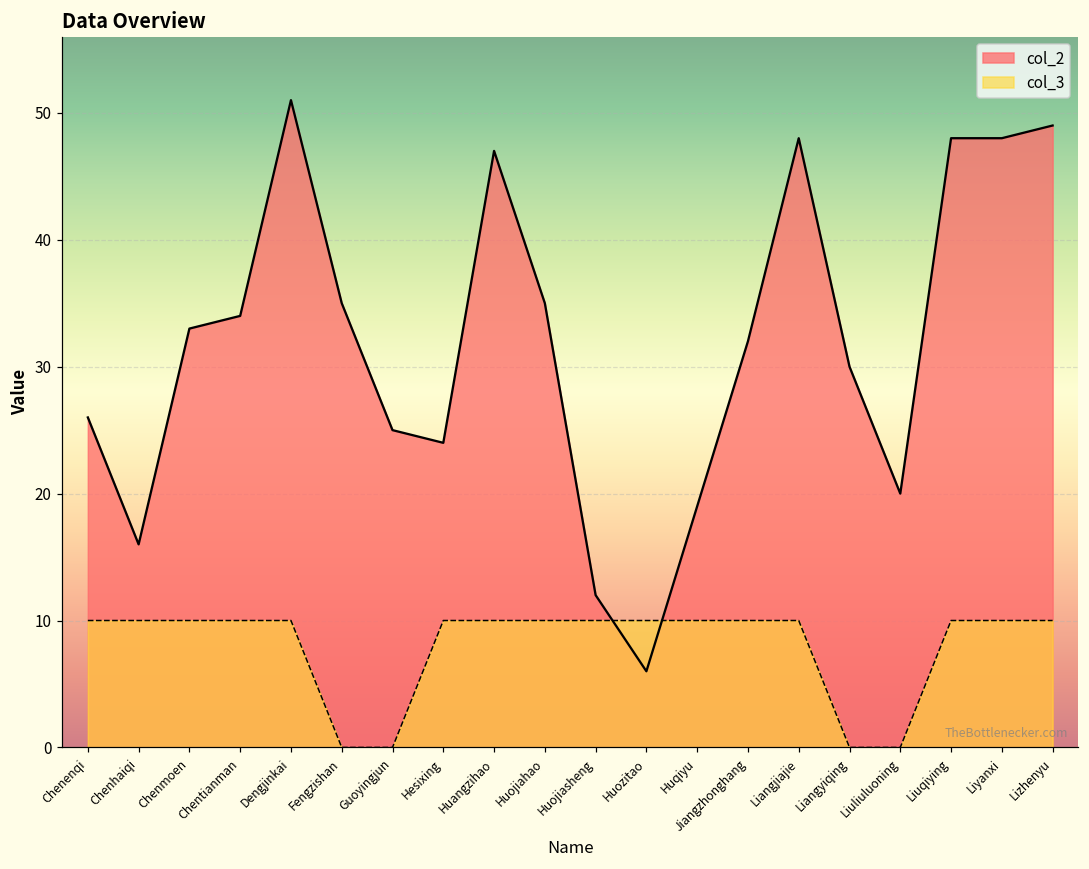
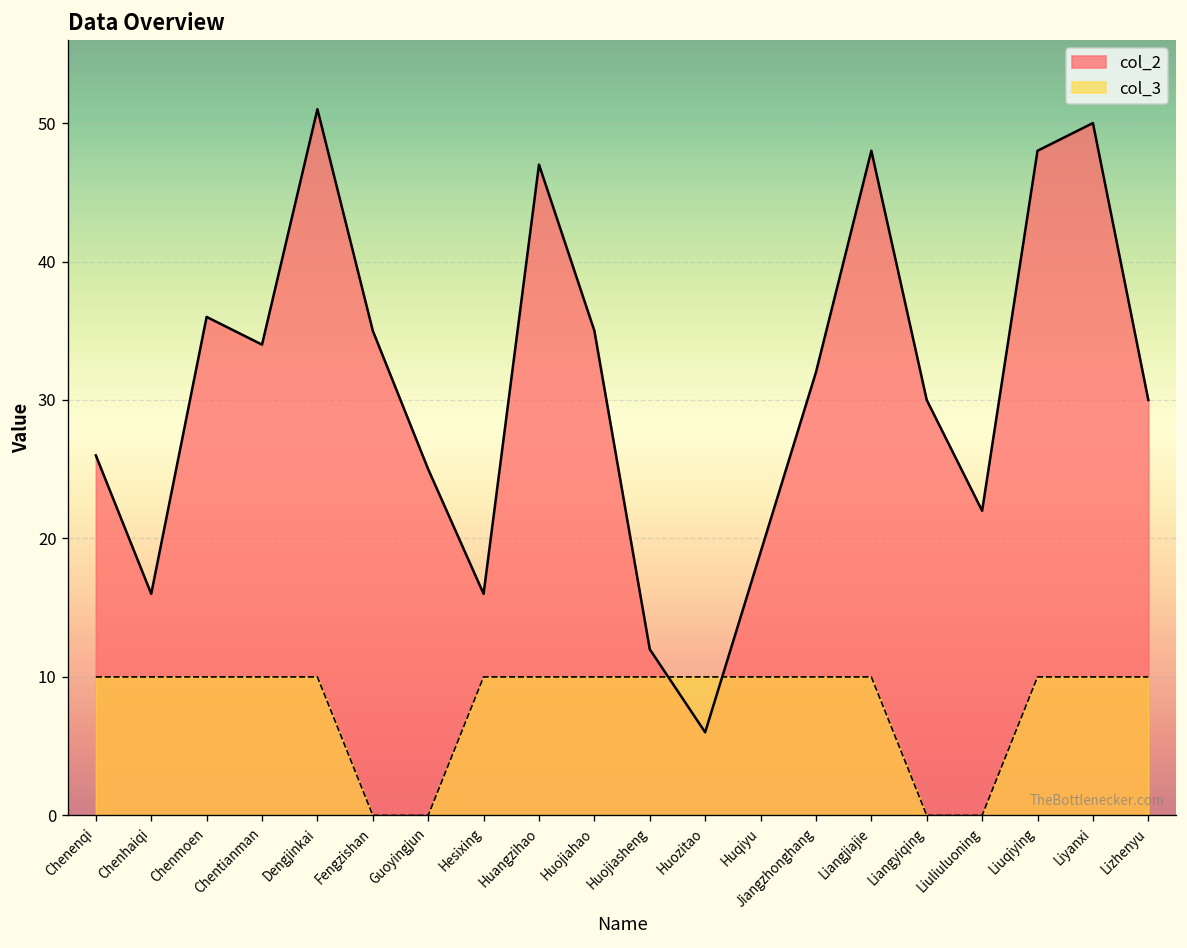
  {
    "col_2": {
      "Chenenqi": 26,
      "Chenhaiqi": 16,
-     "Chenmoen": 33,
+     "Chenmoen": 36,
      "Chentianman": 34,
      "Dengjinkai": 51,
      "Fengzishan": 35,
      "Guoyingjun": 25,
-     "Hesixing": 24,
+     "Hesixing": 16,
      "Huangzihao": 47,
      "Huojiahao": 35,
      "Huojiasheng": 12,
      "Huozitao": 6,
      "Huqiyu": 19,
      "Jiangzhonghang": 32,
      "Liangjiajie": 48,
      "Liangyiqing": 30,
-     "Liuliuluoning": 20,
+     "Liuliuluoning": 22,
      "Liuqiying": 48,
-     "Liyanxi": 48,
-     "Lizhenyu": 49
+     "Liyanxi": 50,
+     "Lizhenyu": 30
    },
    "col_3": {
      "Chenenqi": 10,
      "Chenhaiqi": 10,
      "Chenmoen": 10,
      "Chentianman": 10,
      "Dengjinkai": 10,
      "Fengzishan": 0,
      "Guoyingjun": 0,
      "Hesixing": 10,
      "Huangzihao": 10,
      "Huojiahao": 10,
      "Huojiasheng": 10,
      "Huozitao": 10,
      "Huqiyu": 10,
      "Jiangzhonghang": 10,
      "Liangjiajie": 10,
      "Liangyiqing": 0,
      "Liuliuluoning": 0,
      "Liuqiying": 10,
      "Liyanxi": 10,
      "Lizhenyu": 10
    }
  }
